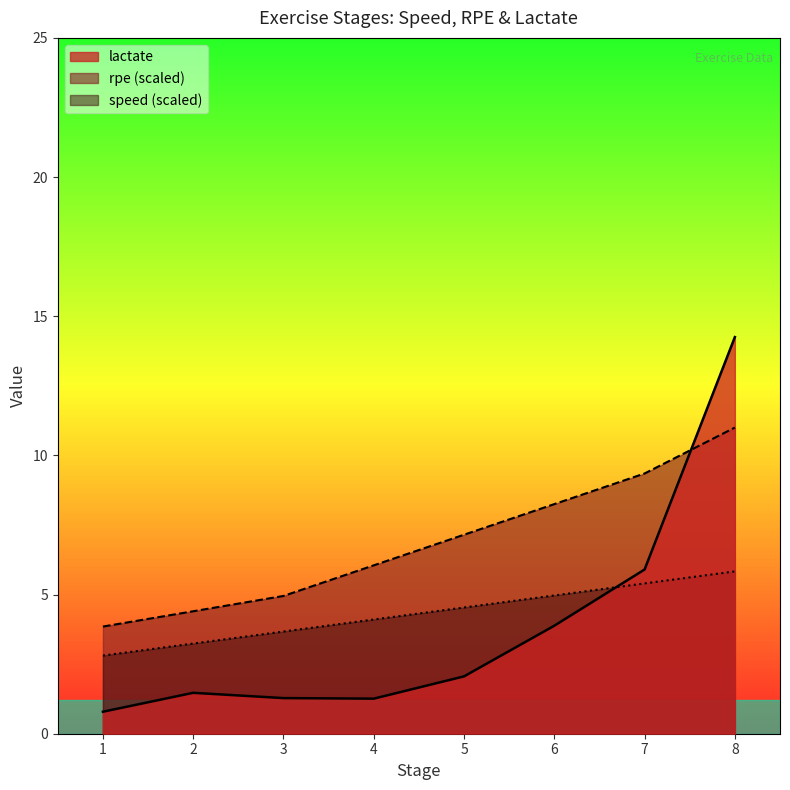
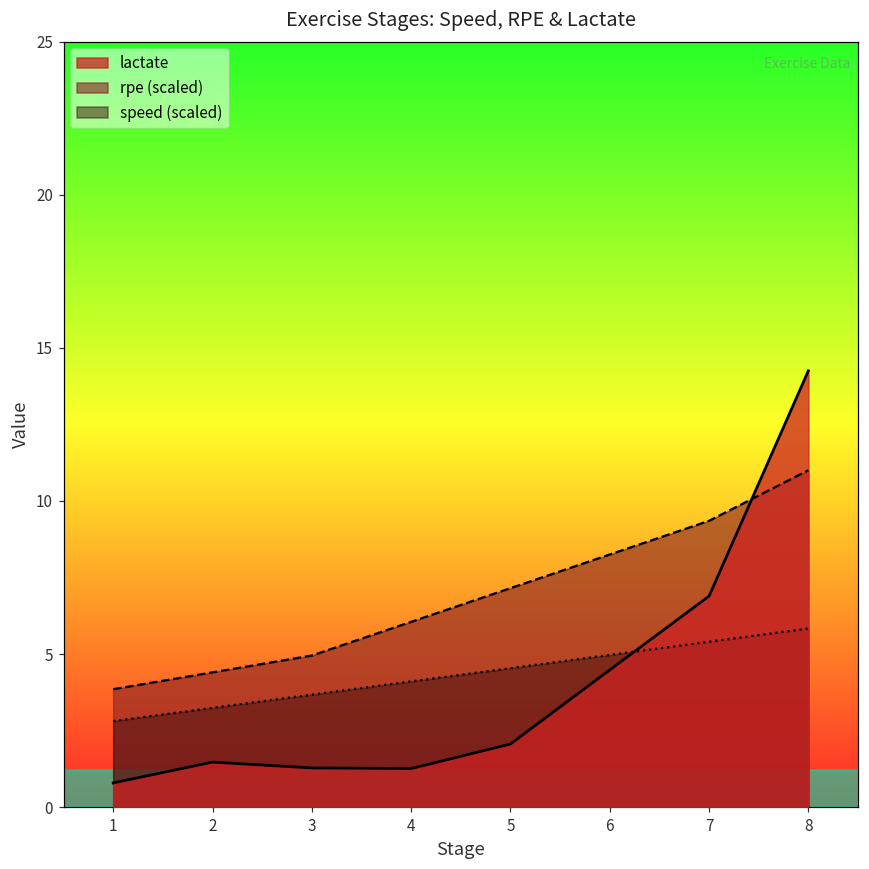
  {
    "lactate": {
      "2": 1.5,
      "3": 1.3,
      "4": 1.3,
      "5": 2.1,
-     "6": 3.9,
-     "7": 5.9,
+     "6": 4.5,
+     "7": 6.9,
      "8": 14.3
    }
  }
